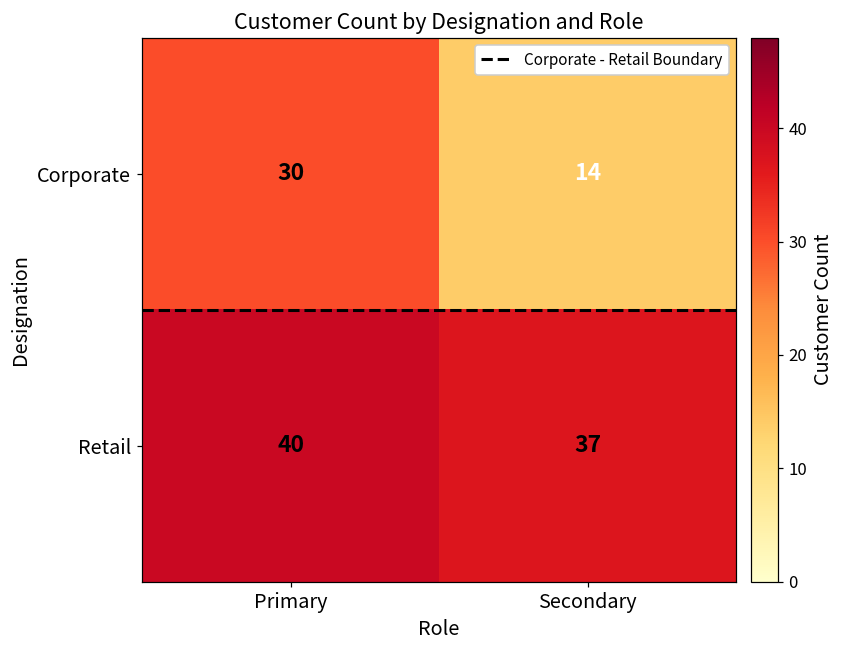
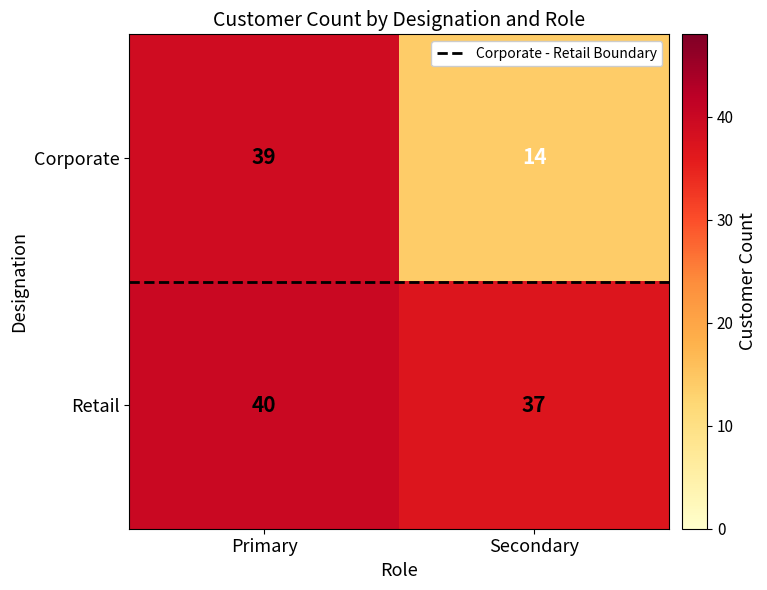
  {
    "Corporate": {
-     "Primary": 30,
+     "Primary": 39,
      "Secondary": 14
    },
    "Retail": {
      "Primary": 40,
      "Secondary": 37
    }
  }
